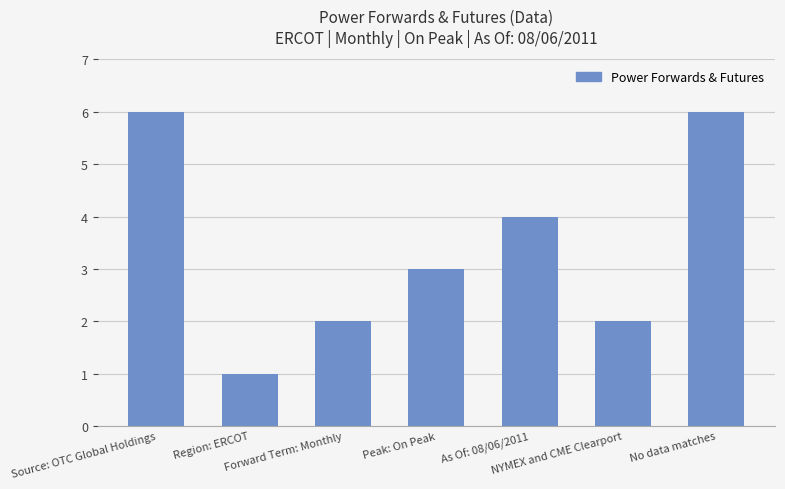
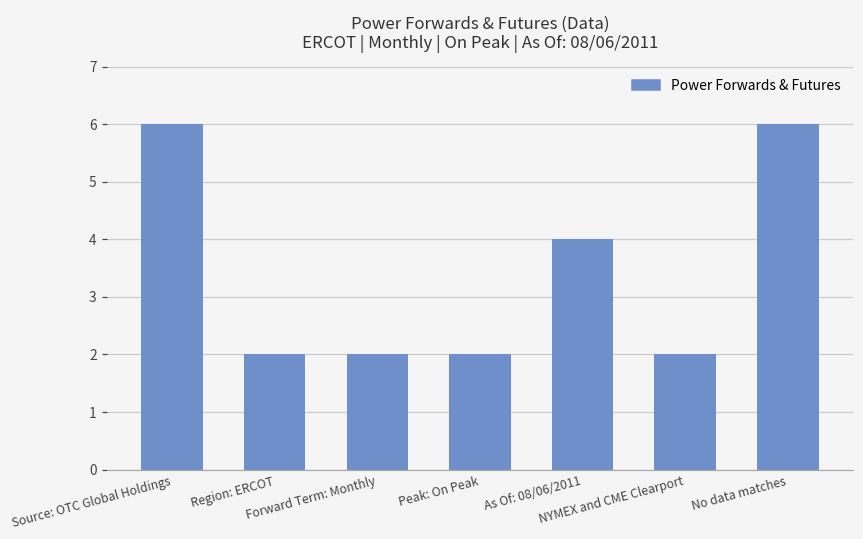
  {
    "Source: OTC Global Holdings": 6,
-   "Region: ERCOT": 1,
+   "Region: ERCOT": 2,
    "Forward Term: Monthly": 2,
-   "Peak: On Peak": 3,
+   "Peak: On Peak": 2,
    "As Of: 08/06/2011": 4,
    "NYMEX and CME Clearport": 2,
    "No data matches": 6
  }
